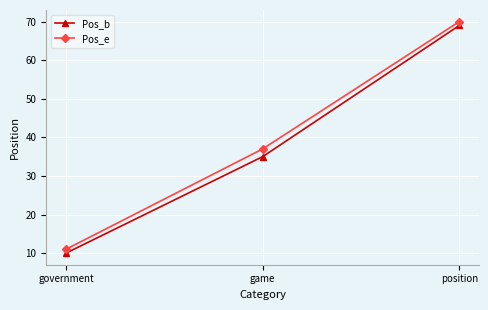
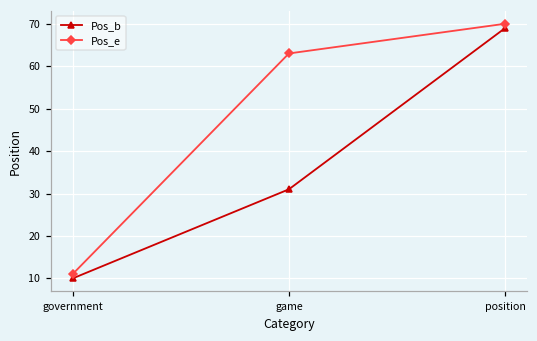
  {
    "Pos_b": {
      "government": 10,
-     "game": 35,
+     "game": 31,
      "position": 69
    },
    "Pos_e": {
      "government": 11,
-     "game": 37,
+     "game": 63,
      "position": 70
    }
  }
